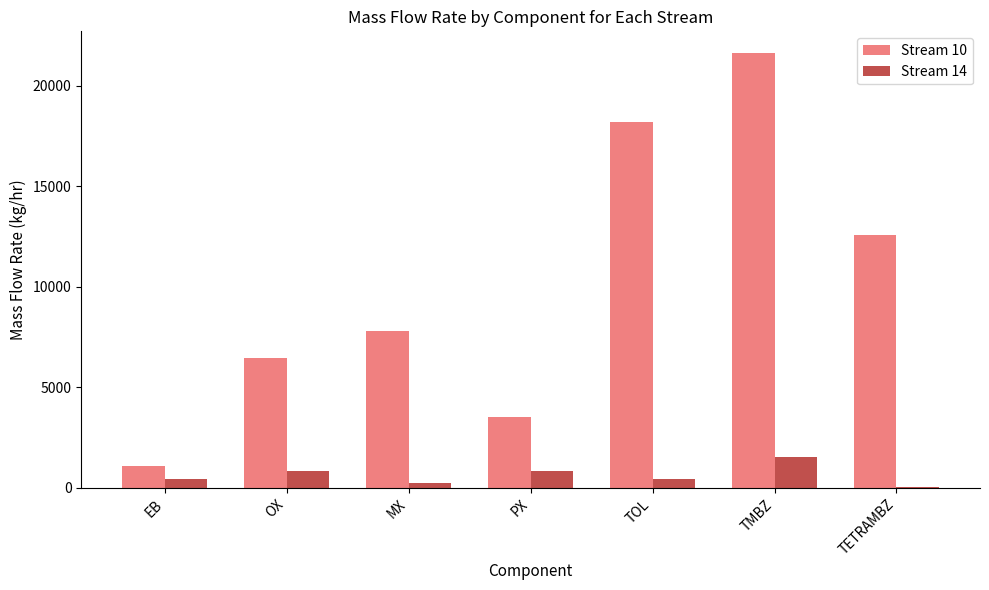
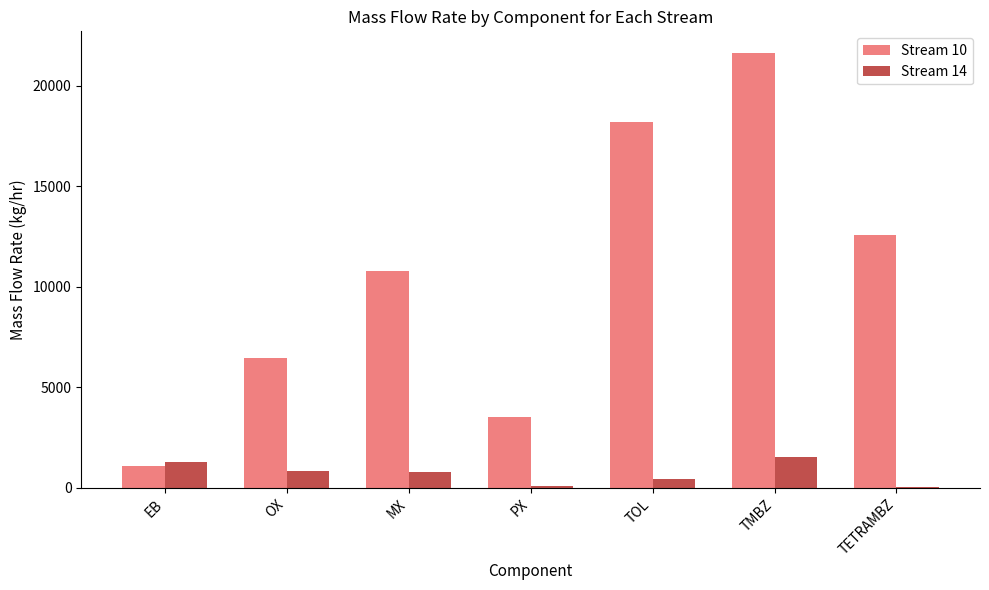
  {
    "Stream 10": {
      "EB": 1100,
      "OX": 6400,
-     "MX": 7800,
+     "MX": 10800,
      "PX": 3500,
      "TOL": 18200,
      "TMBZ": 21600,
      "TETRAMBZ": 12600
    },
    "Stream 14": {
-     "EB": 500,
+     "EB": 1300,
      "OX": 800,
-     "MX": 200,
-     "PX": 800,
+     "MX": 800,
+     "PX": 100,
      "TOL": 400,
      "TMBZ": 1500
    }
  }
